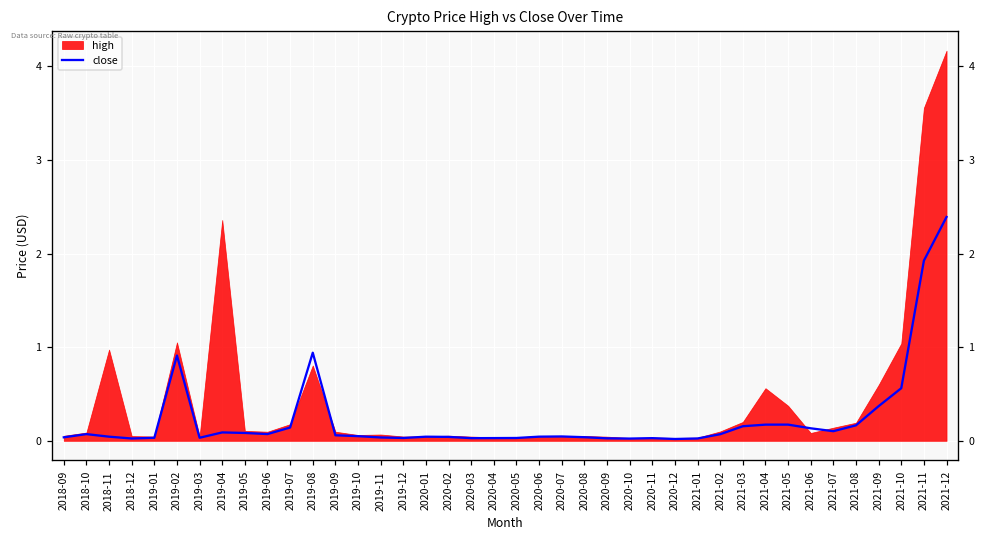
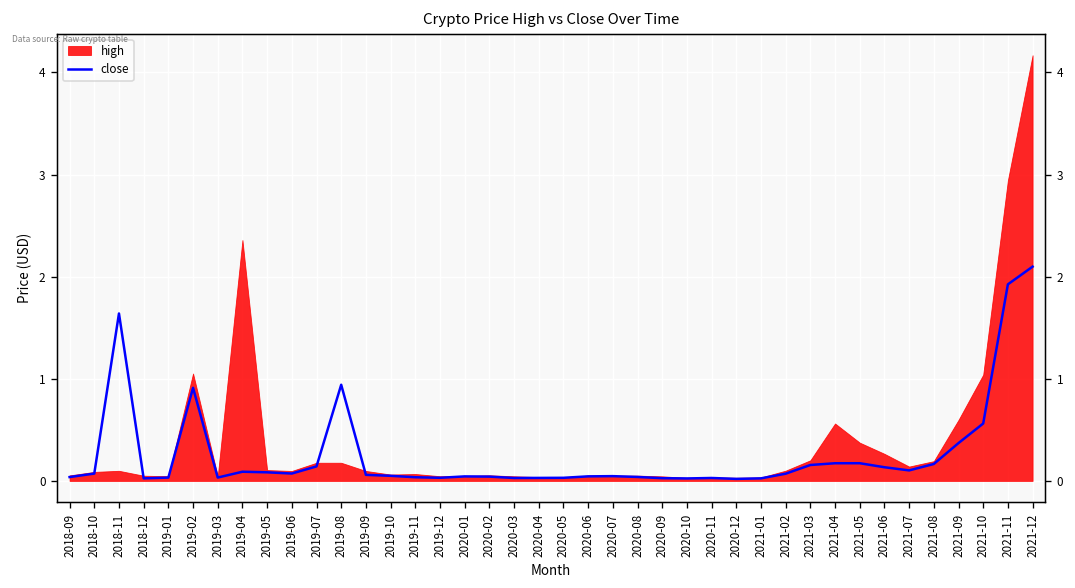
  {
    "close": {
-     "2018-11": 0.0,
+     "2018-11": 1.6,
      "2019-02": 0.9,
      "2019-04": 0.1,
      "2019-07": 0.1,
      "2019-08": 0.9,
      "2019-09": 0.1,
      "2019-11": 0.0,
      "2021-02": 0.1,
      "2021-03": 0.2,
      "2021-04": 0.2,
      "2021-05": 0.2,
      "2021-06": 0.1,
      "2021-07": 0.1,
      "2021-09": 0.4,
      "2021-10": 0.6,
      "2021-11": 1.9,
-     "2021-12": 2.4
+     "2021-12": 2.1
    },
    "high": {
-     "2018-11": 1.0,
+     "2018-11": 0.1,
      "2019-02": 1.1,
      "2019-04": 2.4,
      "2019-07": 0.2,
-     "2019-08": 0.8,
+     "2019-08": 0.2,
      "2019-09": 0.1,
      "2019-11": 0.1,
      "2021-02": 0.1,
      "2021-03": 0.2,
      "2021-04": 0.6,
      "2021-05": 0.4,
-     "2021-06": 0.1,
+     "2021-06": 0.3,
      "2021-07": 0.1,
      "2021-09": 0.6,
      "2021-10": 1.0,
-     "2021-11": 3.6,
+     "2021-11": 2.9,
      "2021-12": 4.2
    }
  }
